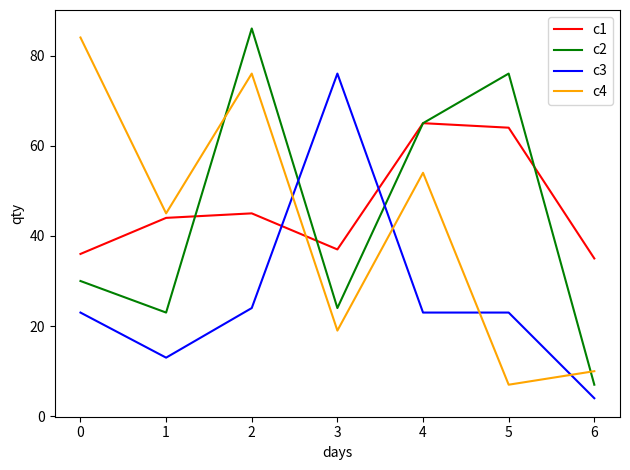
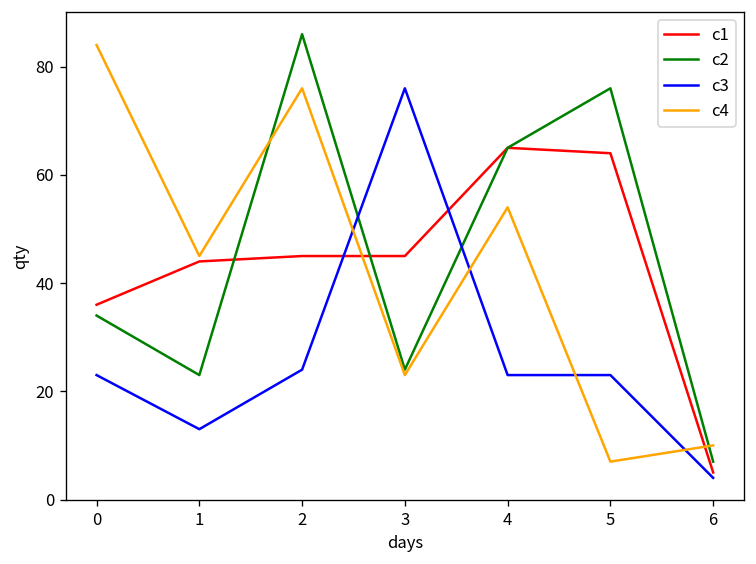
  {
    "c1": {
      "0": 36,
      "1": 44,
      "2": 45,
-     "3": 37,
+     "3": 45,
      "5": 64,
-     "6": 35
+     "6": 5
    },
    "c2": {
-     "0": 30,
+     "0": 34,
      "1": 23,
      "2": 86,
      "3": 24,
      "5": 76,
      "6": 7
    },
    "c3": {
      "0": 23,
      "1": 13,
      "2": 24,
      "3": 76,
      "4": 23,
      "5": 23,
      "6": 4
    },
    "c4": {
      "0": 84,
      "1": 45,
      "2": 76,
-     "3": 19,
+     "3": 23,
      "4": 54,
      "5": 7,
      "6": 10
    }
  }
